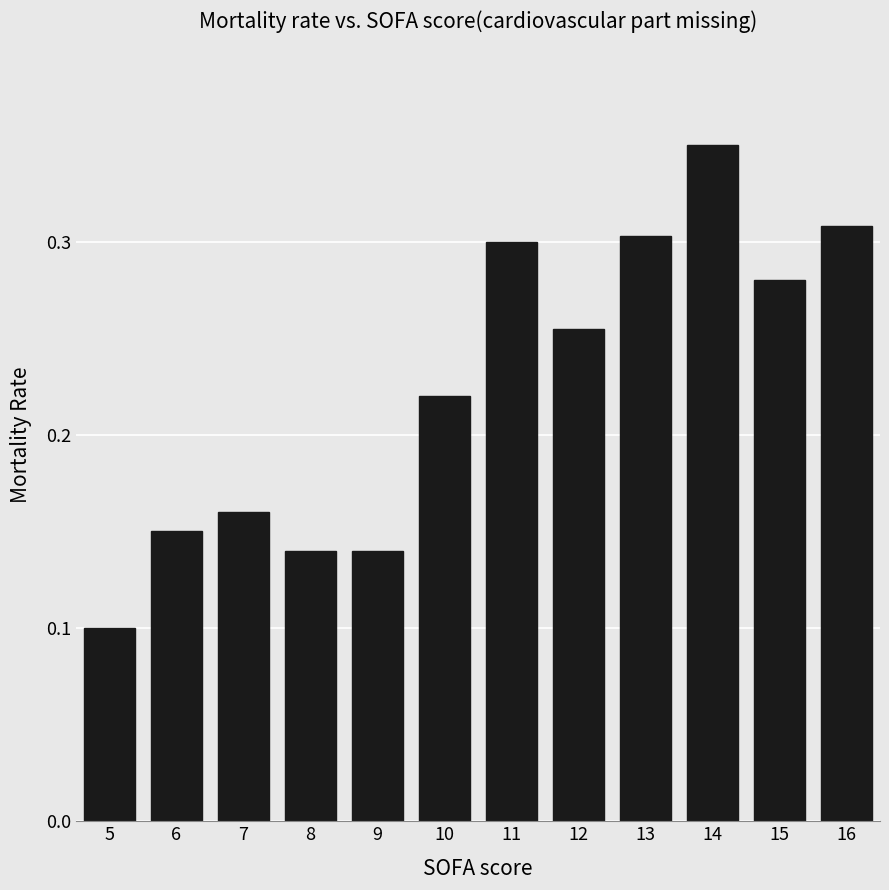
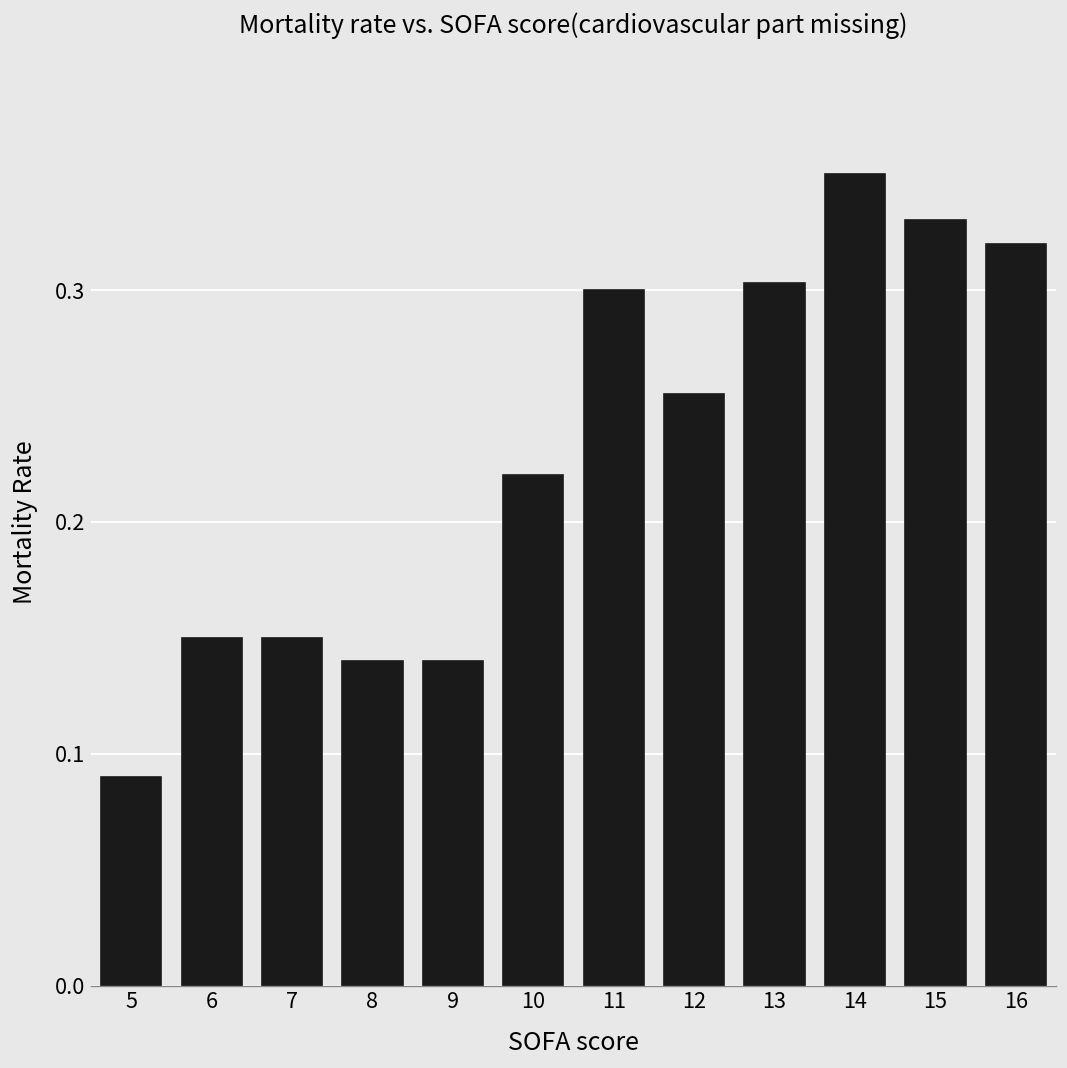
  {
-   "5": 0.10,
+   "5": 0.09,
    "6": 0.150,
-   "7": 0.16,
+   "7": 0.15,
    "8": 0.140,
    "9": 0.140,
    "10": 0.220,
    "11": 0.300,
    "12": 0.255,
    "13": 0.303,
    "14": 0.350,
-   "15": 0.28,
-   "16": 0.308
+   "15": 0.33,
+   "16": 0.320
  }
